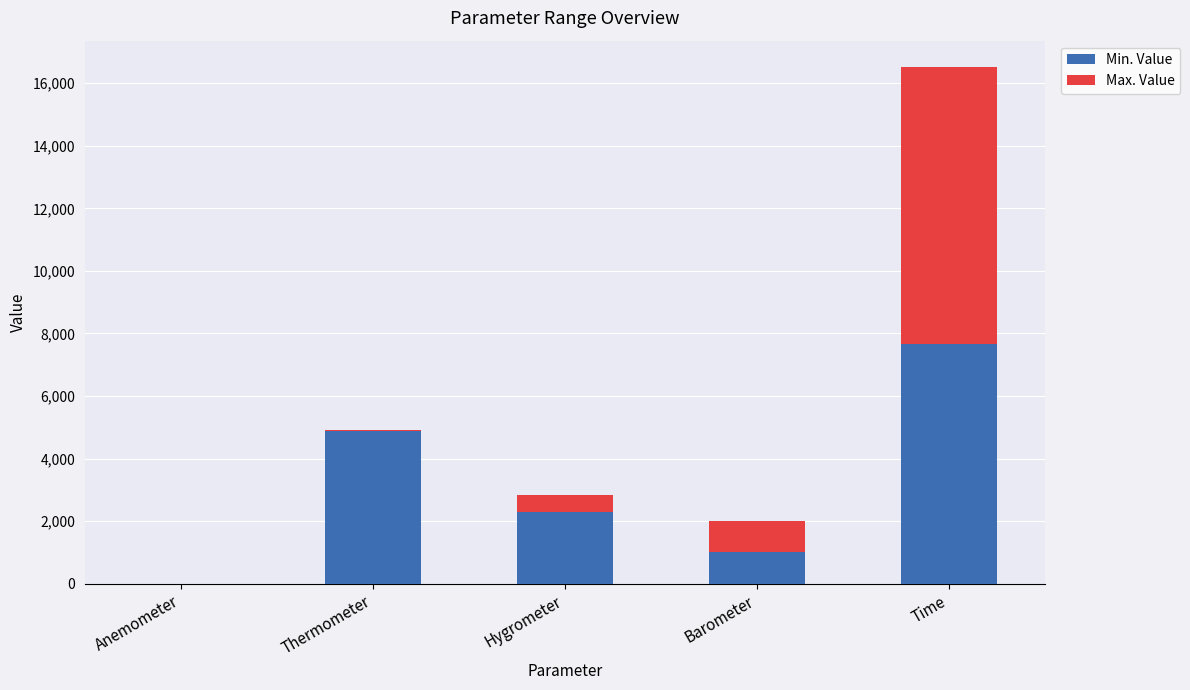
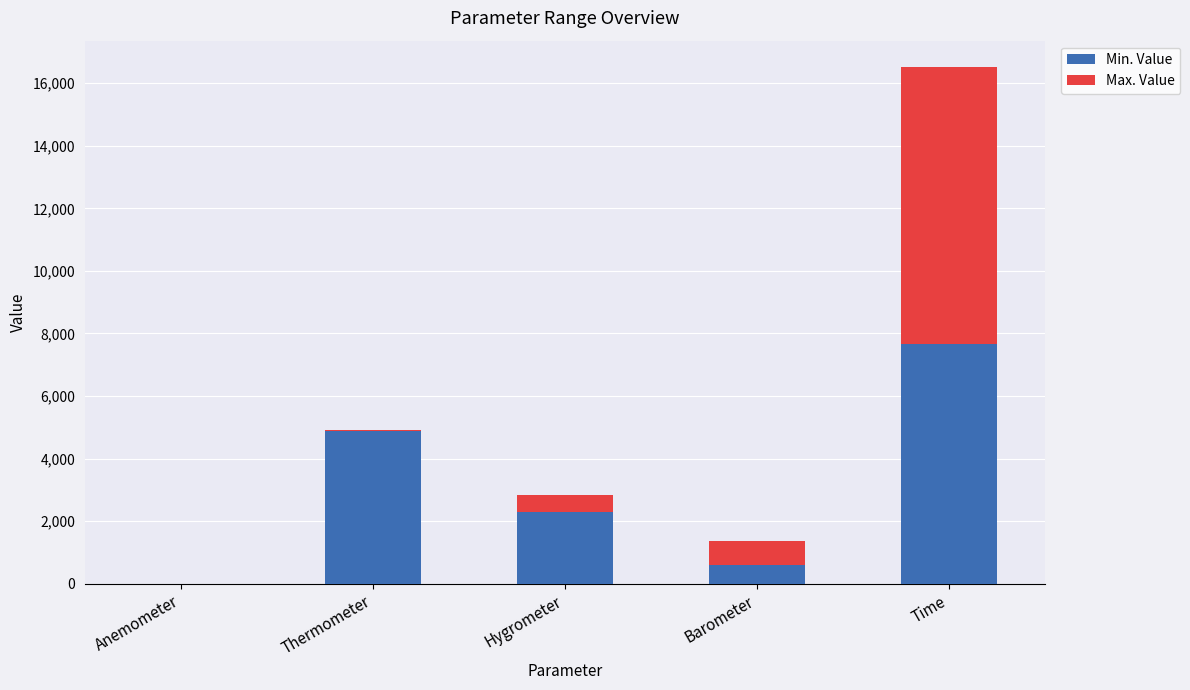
  {
    "Min. Value": {
      "Anemometer": "0",
      "Thermometer": "4,900",
      "Hygrometer": "2,300",
-     "Barometer": "1,000",
+     "Barometer": "600",
      "Time": "7,700"
    },
    "Max. Value": {
      "Anemometer": "0",
      "Hygrometer": "500",
-     "Barometer": "1,000",
+     "Barometer": "700",
      "Time": "8,900"
    }
  }
